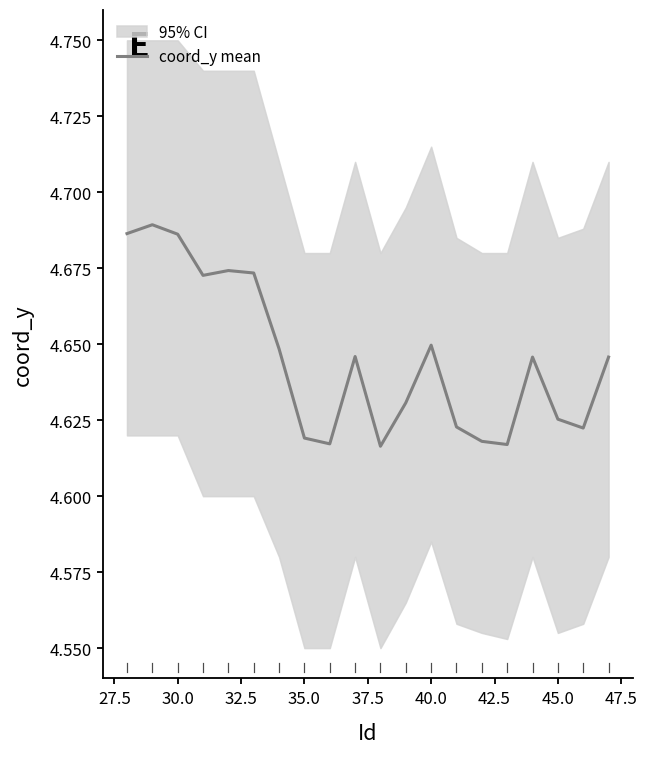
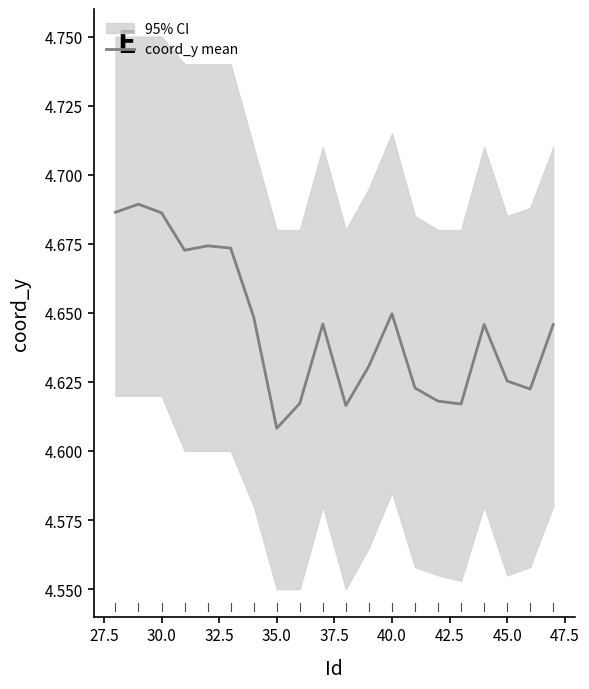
  {
    "coord_y mean": {
      "30.0": 4.686,
-     "35.0": 4.619,
+     "35.0": 4.608,
      "40.0": 4.650,
      "45.0": 4.625
    }
  }
